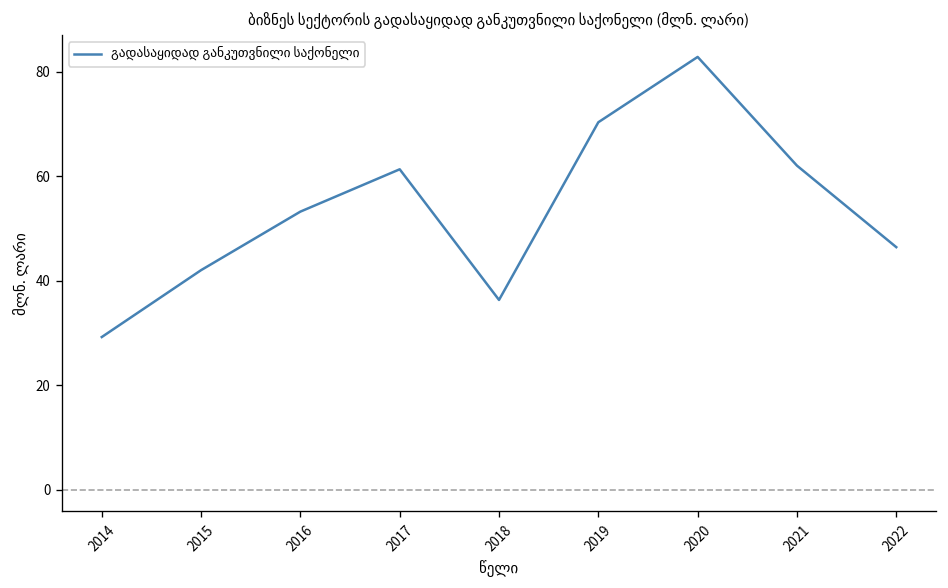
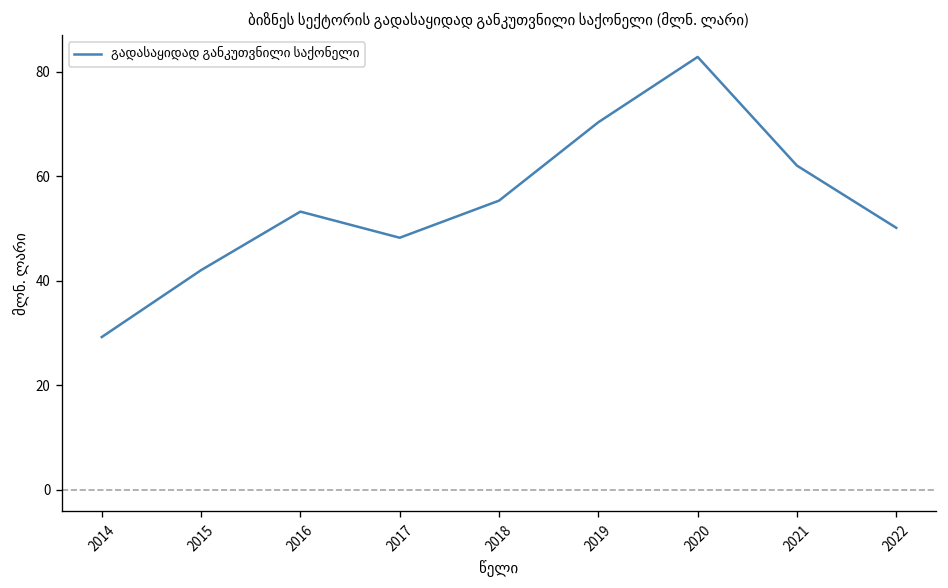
  {
    "2014": 29,
    "2015": 42,
    "2016": 53,
-   "2017": 61,
-   "2018": 36,
+   "2017": 48,
+   "2018": 55,
    "2019": 70,
    "2020": 83,
    "2021": 62,
-   "2022": 46
+   "2022": 50
  }
